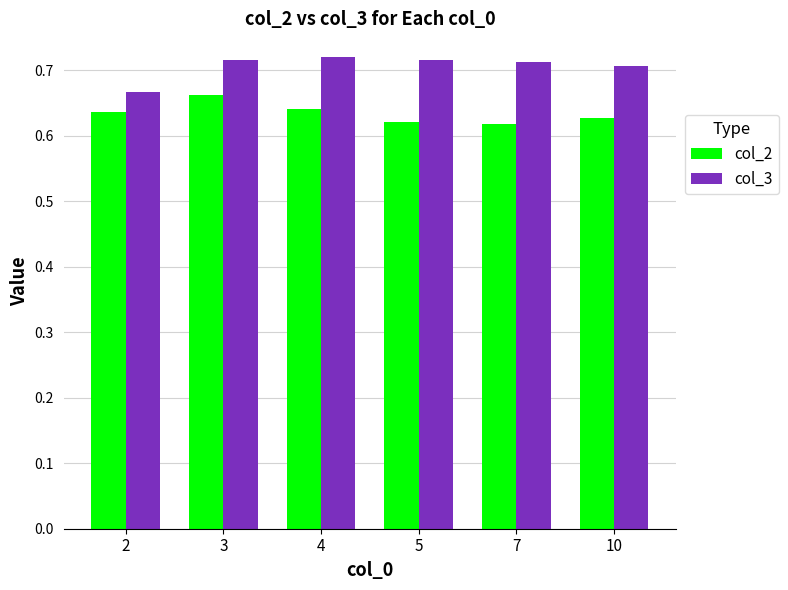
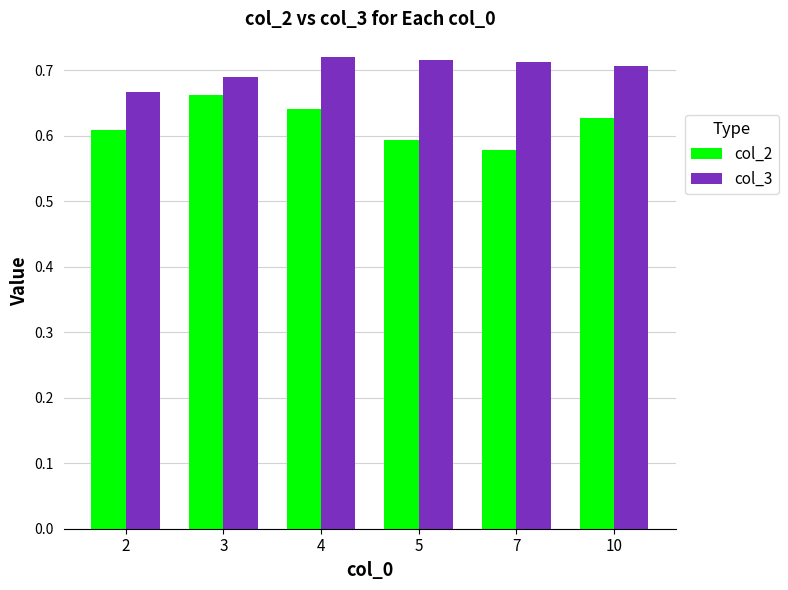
  {
    "col_2": {
-     "2": 0.64,
+     "2": 0.61,
      "3": 0.66,
      "4": 0.64,
-     "5": 0.62,
-     "7": 0.62,
+     "5": 0.59,
+     "7": 0.58,
      "10": 0.63
    },
    "col_3": {
      "2": 0.67,
-     "3": 0.72,
+     "3": 0.69,
      "4": 0.72,
      "5": 0.72,
      "7": 0.71,
      "10": 0.71
    }
  }
